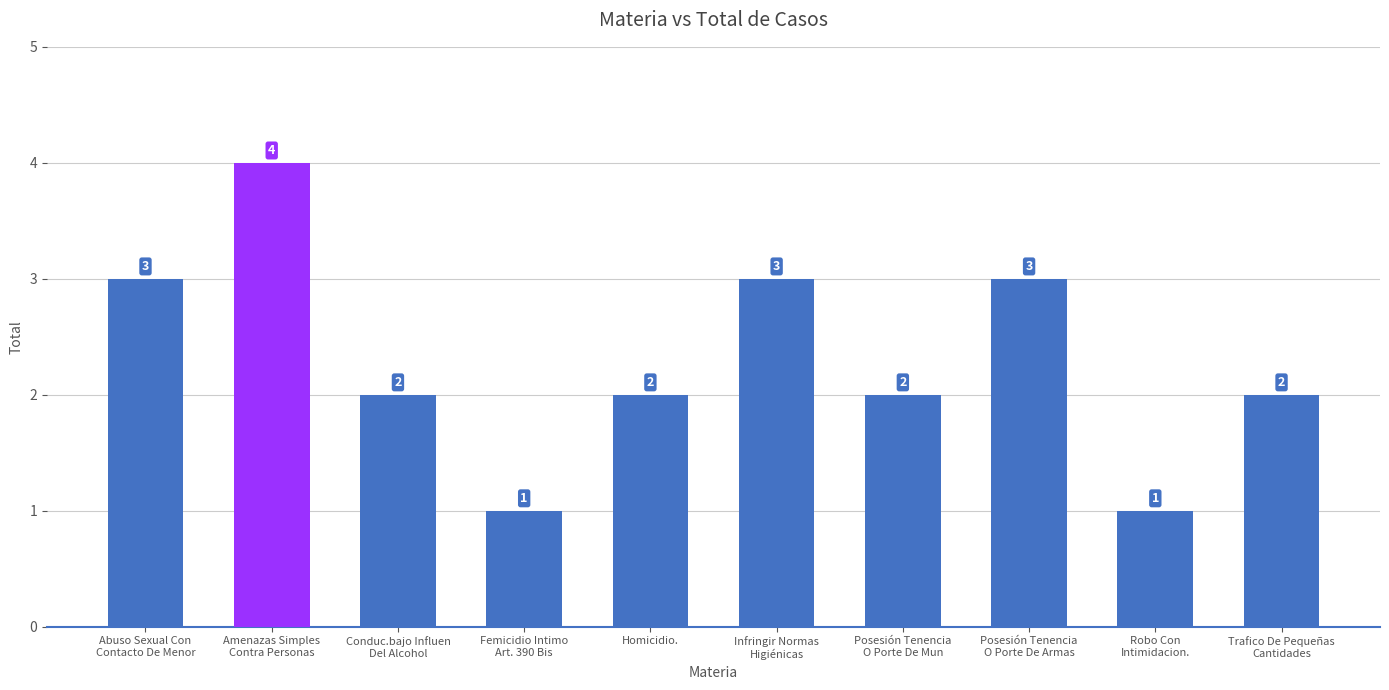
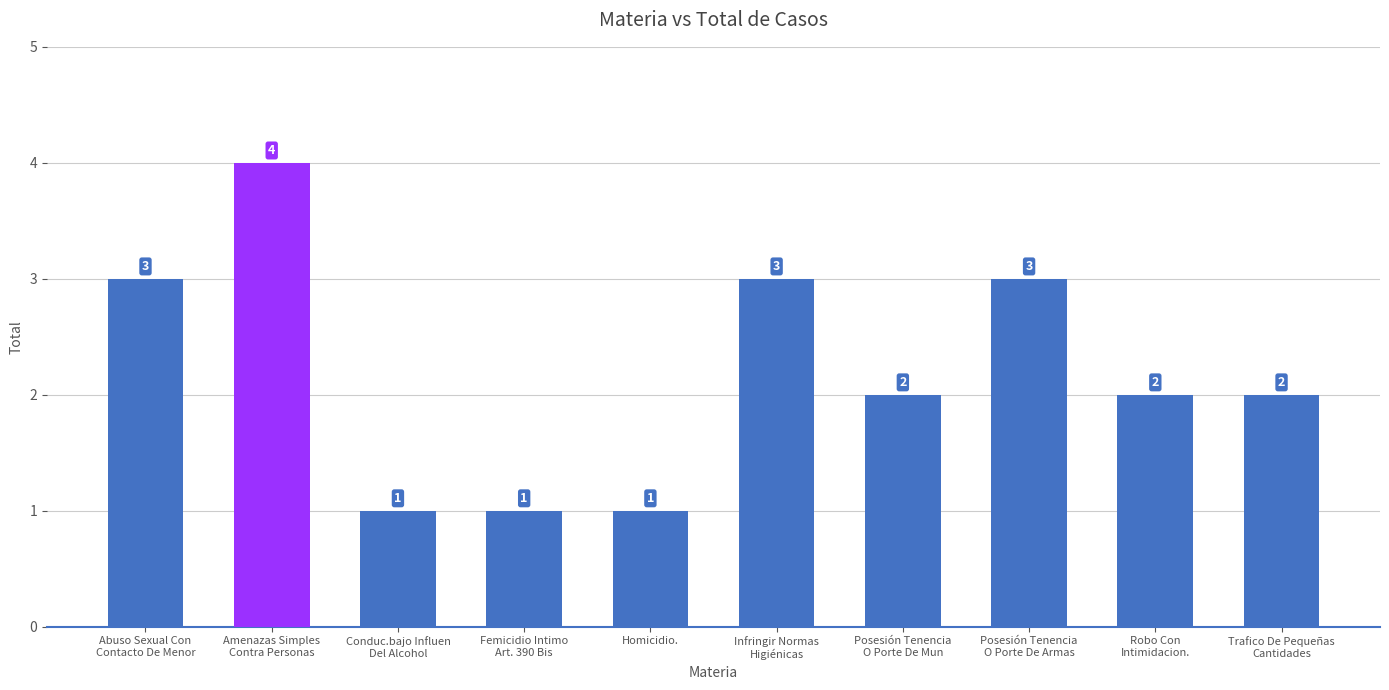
  {
-   "Conduc.bajo Influen Del Alcohol": 2,
-   "Homicidio.": 2,
-   "Robo Con Intimidacion.": 1
+   "Conduc.bajo Influen Del Alcohol": 1,
+   "Homicidio.": 1,
+   "Robo Con Intimidacion.": 2
  }
